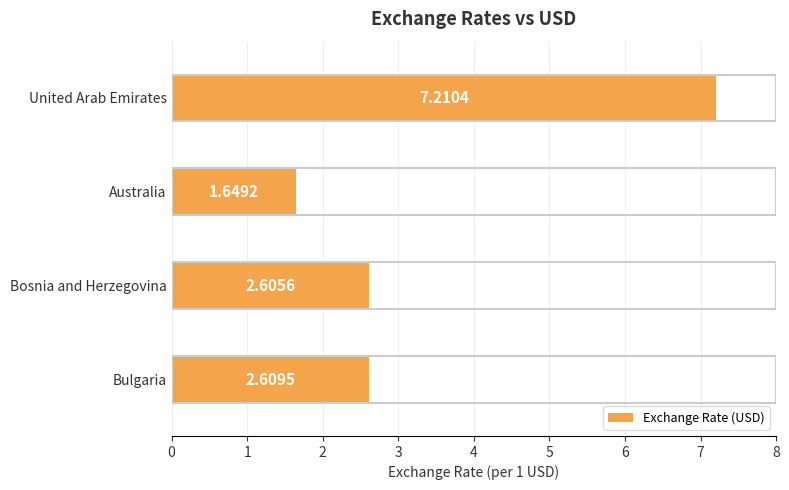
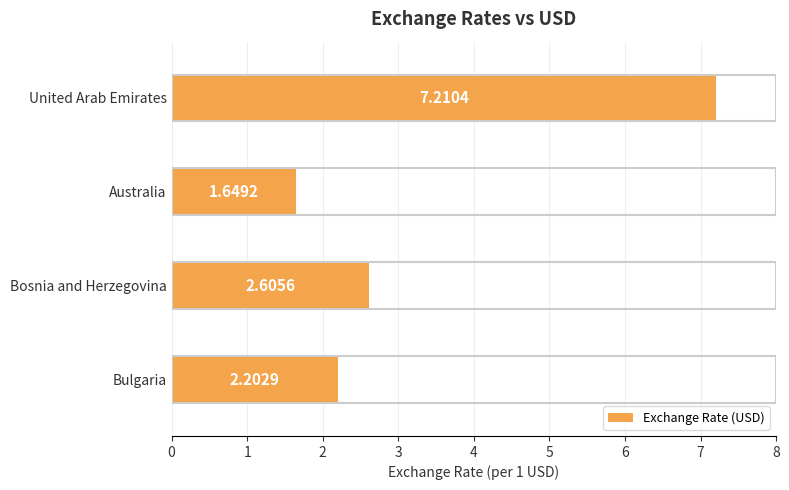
  {
    "United Arab Emirates": 7.2104,
    "Australia": 1.6492,
    "Bosnia and Herzegovina": 2.6056,
-   "Bulgaria": 2.6095
+   "Bulgaria": 2.2029
  }
